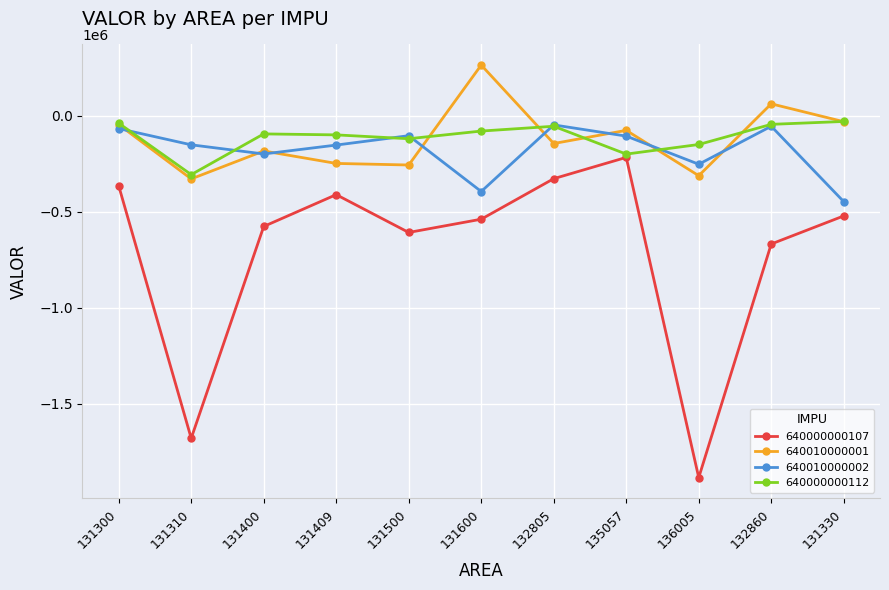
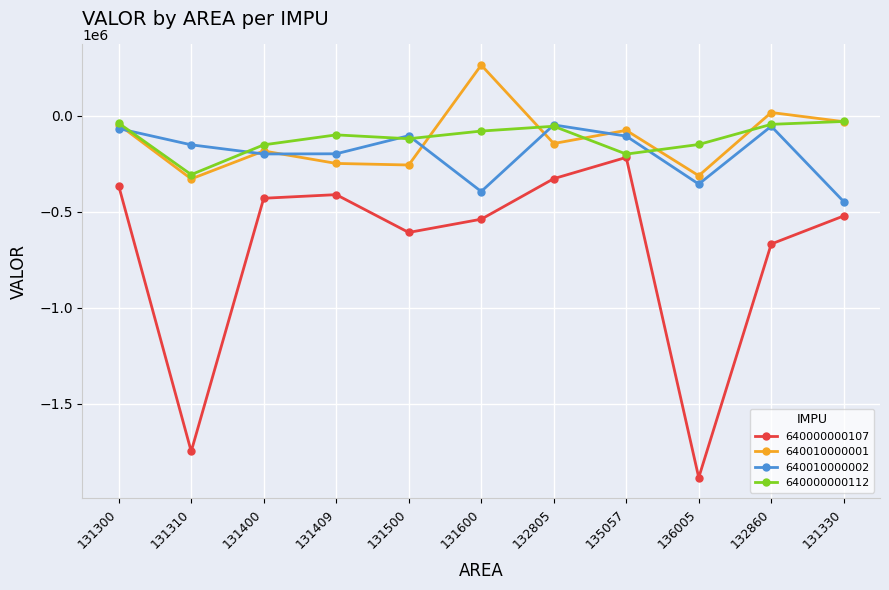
  {
    "640000000107": {
      "131300": -370000,
-     "131310": -1680000,
-     "131400": -580000,
+     "131310": -1750000,
+     "131400": -430000,
      "131409": -410000,
      "131500": -610000,
      "131600": -540000,
      "132805": -330000,
      "135057": -220000,
      "136005": -1890000,
      "132860": -670000,
      "131330": -520000
    },
    "640010000001": {
      "131310": -330000,
      "131400": -180000,
      "131409": -250000,
      "131500": -260000,
      "131600": 260000,
      "132805": -140000,
      "135057": -80000,
      "136005": -310000,
-     "132860": 60000
+     "132860": 20000
    },
    "640010000002": {
      "131300": -70000,
      "131310": -150000,
      "131400": -200000,
-     "131409": -150000,
+     "131409": -200000,
      "131500": -100000,
      "131600": -390000,
      "135057": -110000,
-     "136005": -250000,
+     "136005": -360000,
      "131330": -450000
    },
    "640000000112": {
      "131310": -310000,
-     "131400": -90000,
+     "131400": -150000,
      "131409": -100000,
      "131500": -120000,
      "131600": -80000,
      "135057": -200000,
      "136005": -150000
    }
  }
